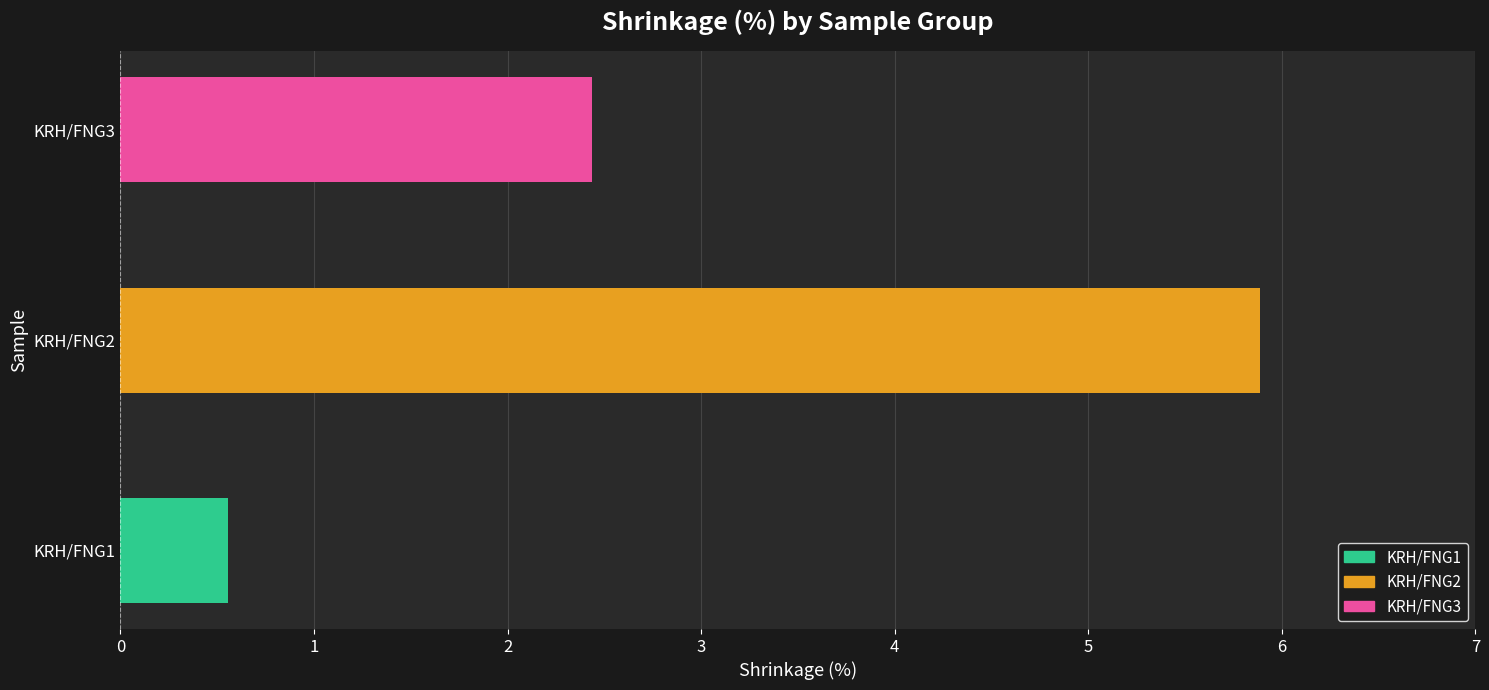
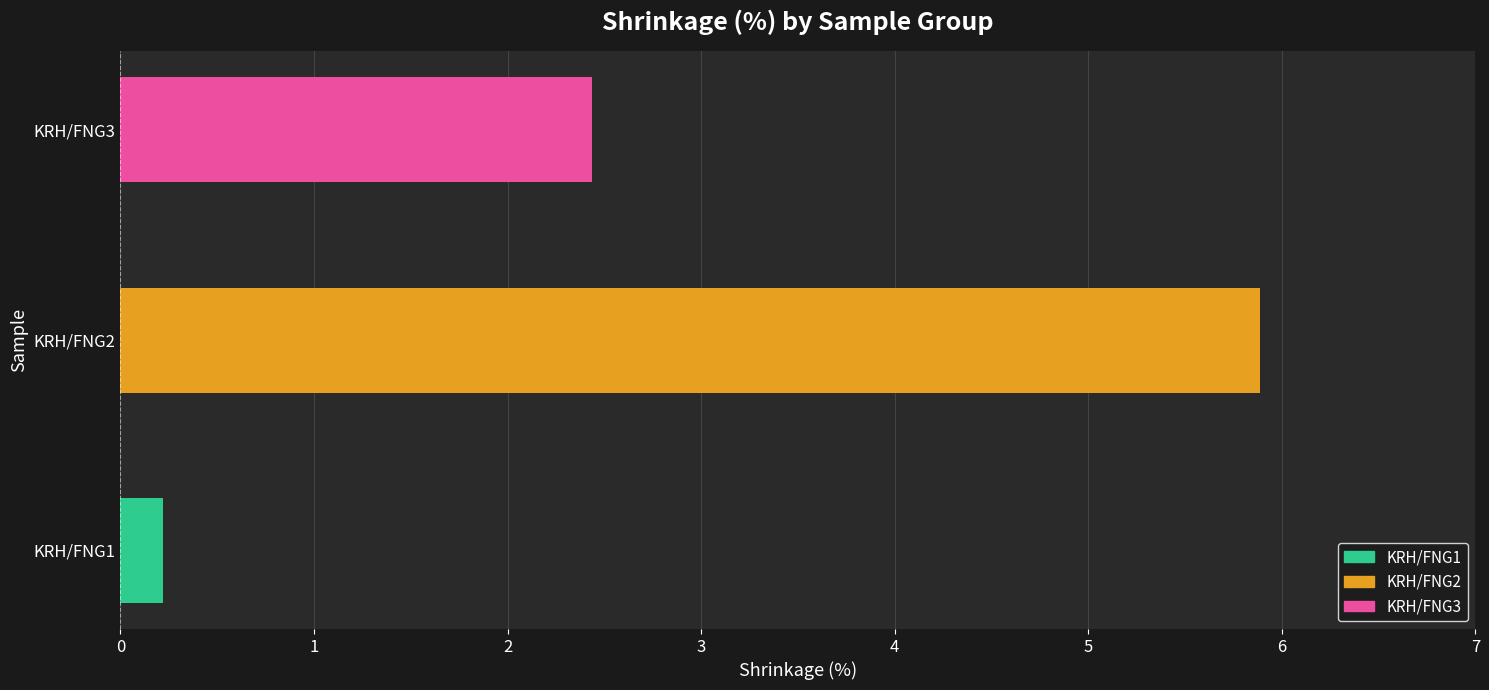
  {
    "KRH/FNG3": 2.44,
    "KRH/FNG2": 5.89,
-   "KRH/FNG1": 0.56
+   "KRH/FNG1": 0.22
  }
